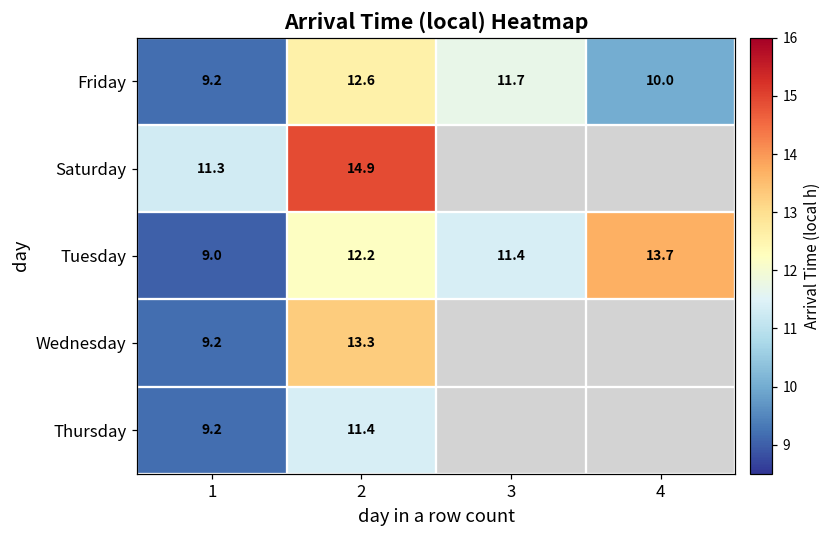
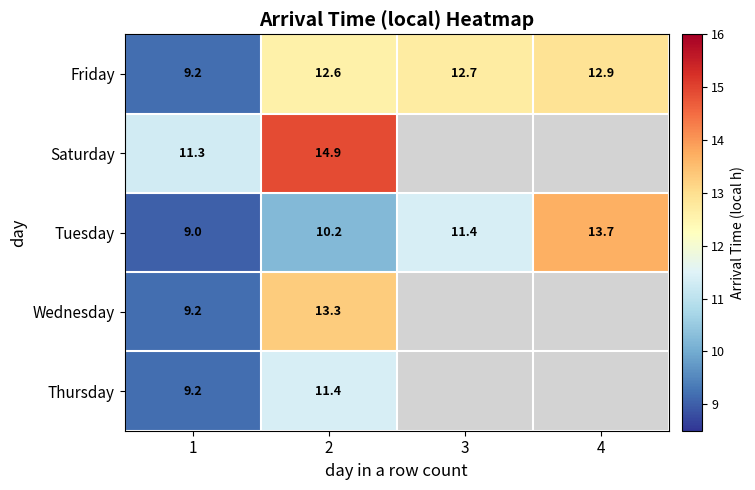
  {
    "Friday": {
      "1": 9.2,
      "2": 12.6,
-     "3": 11.7,
-     "4": 10.0
+     "3": 12.7,
+     "4": 12.9
    },
    "Saturday": {
      "1": 11.3,
      "2": 14.9
    },
    "Tuesday": {
      "1": 9.0,
-     "2": 12.2,
+     "2": 10.2,
      "3": 11.4,
      "4": 13.7
    },
    "Wednesday": {
      "1": 9.2,
      "2": 13.3
    },
    "Thursday": {
      "1": 9.2,
      "2": 11.4
    }
  }
